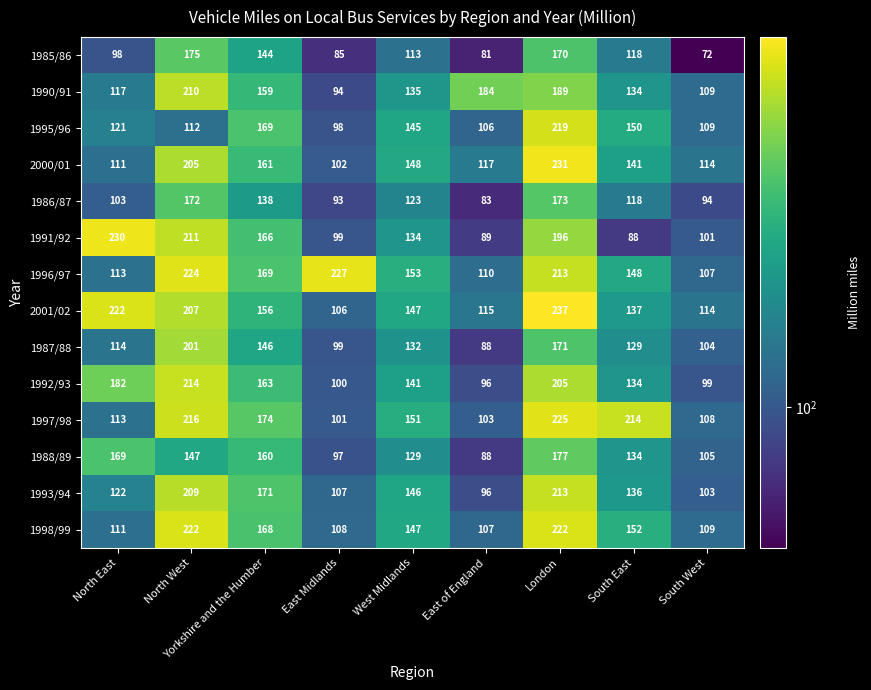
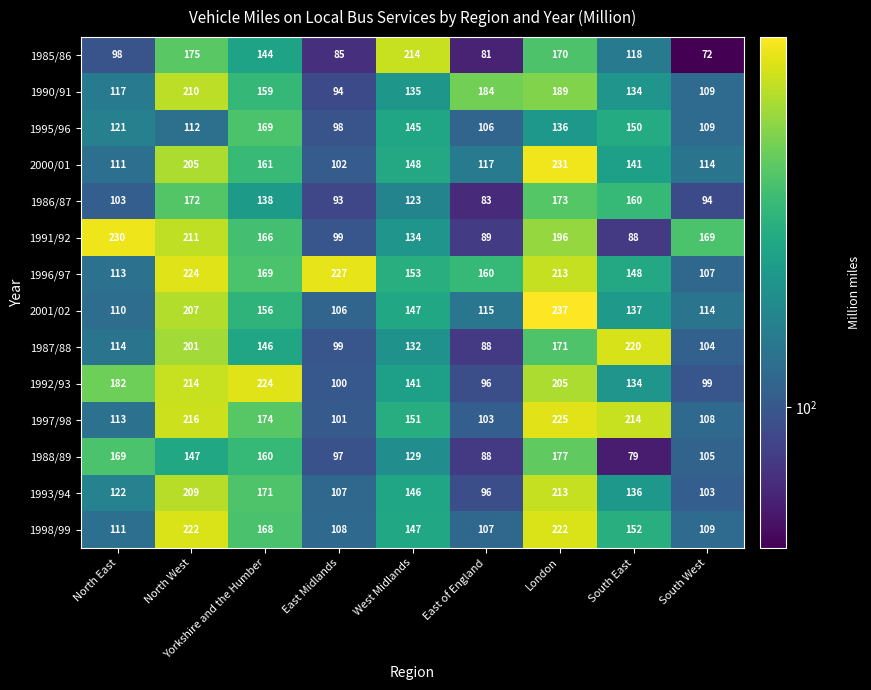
  {
    "1985/86": {
      "North East": 98,
      "North West": 175,
      "Yorkshire and the Humber": 144,
      "East Midlands": 85,
-     "West Midlands": 113,
+     "West Midlands": 214,
      "East of England": 81,
      "London": 170,
      "South East": 118,
      "South West": 72
    },
    "1990/91": {
      "North East": 117,
      "North West": 210,
      "Yorkshire and the Humber": 159,
      "East Midlands": 94,
      "West Midlands": 135,
      "East of England": 184,
      "London": 189,
      "South East": 134,
      "South West": 109
    },
    "1995/96": {
      "North East": 121,
      "North West": 112,
      "Yorkshire and the Humber": 169,
      "East Midlands": 98,
      "West Midlands": 145,
      "East of England": 106,
-     "London": 219,
+     "London": 136,
      "South East": 150,
      "South West": 109
    },
    "2000/01": {
      "North East": 111,
      "North West": 205,
      "Yorkshire and the Humber": 161,
      "East Midlands": 102,
      "West Midlands": 148,
      "East of England": 117,
      "London": 231,
      "South East": 141,
      "South West": 114
    },
    "1986/87": {
      "North East": 103,
      "North West": 172,
      "Yorkshire and the Humber": 138,
      "East Midlands": 93,
      "West Midlands": 123,
      "East of England": 83,
      "London": 173,
-     "South East": 118,
+     "South East": 160,
      "South West": 94
    },
    "1991/92": {
      "North East": 230,
      "North West": 211,
      "Yorkshire and the Humber": 166,
      "East Midlands": 99,
      "West Midlands": 134,
      "East of England": 89,
      "London": 196,
      "South East": 88,
-     "South West": 101
+     "South West": 169
    },
    "1996/97": {
      "North East": 113,
      "North West": 224,
      "Yorkshire and the Humber": 169,
      "East Midlands": 227,
      "West Midlands": 153,
-     "East of England": 110,
+     "East of England": 160,
      "London": 213,
      "South East": 148,
      "South West": 107
    },
    "2001/02": {
-     "North East": 222,
+     "North East": 110,
      "North West": 207,
      "Yorkshire and the Humber": 156,
      "East Midlands": 106,
      "West Midlands": 147,
      "East of England": 115,
      "London": 237,
      "South East": 137,
      "South West": 114
    },
    "1987/88": {
      "North East": 114,
      "North West": 201,
      "Yorkshire and the Humber": 146,
      "East Midlands": 99,
      "West Midlands": 132,
      "East of England": 88,
      "London": 171,
-     "South East": 129,
+     "South East": 220,
      "South West": 104
    },
    "1992/93": {
      "North East": 182,
      "North West": 214,
-     "Yorkshire and the Humber": 163,
+     "Yorkshire and the Humber": 224,
      "East Midlands": 100,
      "West Midlands": 141,
      "East of England": 96,
      "London": 205,
      "South East": 134,
      "South West": 99
    },
    "1997/98": {
      "North East": 113,
      "North West": 216,
      "Yorkshire and the Humber": 174,
      "East Midlands": 101,
      "West Midlands": 151,
      "East of England": 103,
      "London": 225,
      "South East": 214,
      "South West": 108
    },
    "1988/89": {
      "North East": 169,
      "North West": 147,
      "Yorkshire and the Humber": 160,
      "East Midlands": 97,
      "West Midlands": 129,
      "East of England": 88,
      "London": 177,
-     "South East": 134,
+     "South East": 79,
      "South West": 105
    },
    "1993/94": {
      "North East": 122,
      "North West": 209,
      "Yorkshire and the Humber": 171,
      "East Midlands": 107,
      "West Midlands": 146,
      "East of England": 96,
      "London": 213,
      "South East": 136,
      "South West": 103
    },
    "1998/99": {
      "North East": 111,
      "North West": 222,
      "Yorkshire and the Humber": 168,
      "East Midlands": 108,
      "West Midlands": 147,
      "East of England": 107,
      "London": 222,
      "South East": 152,
      "South West": 109
    }
  }
